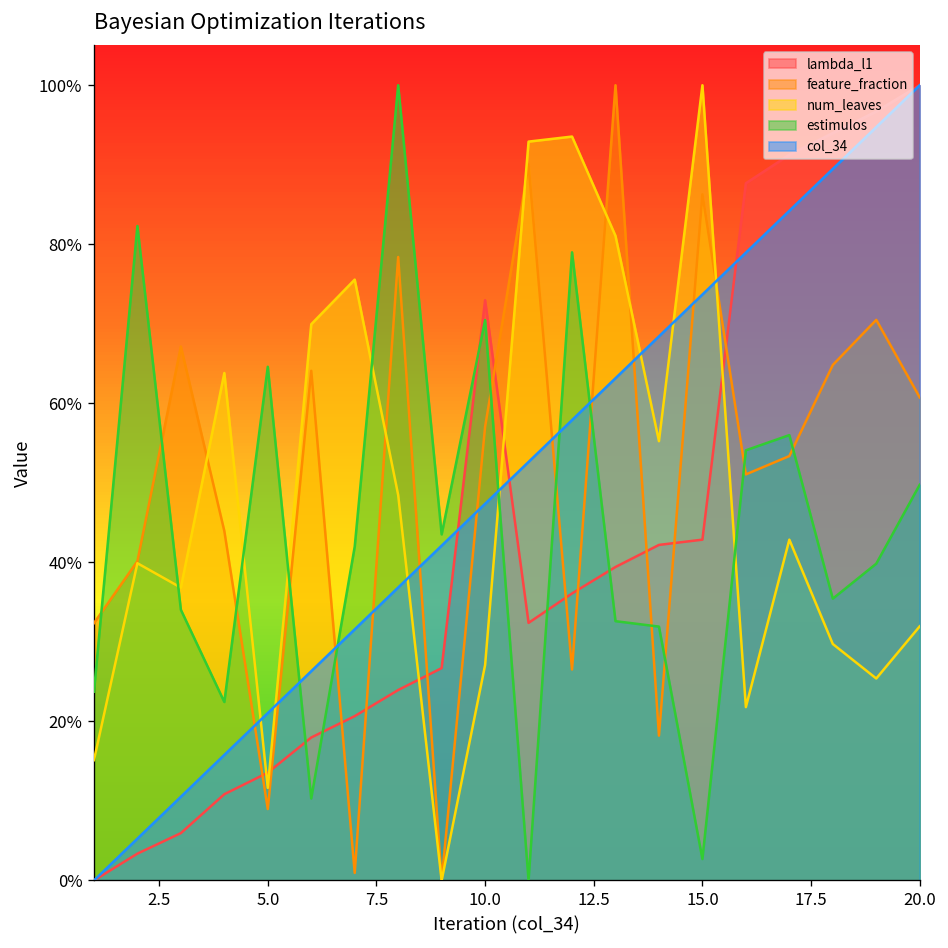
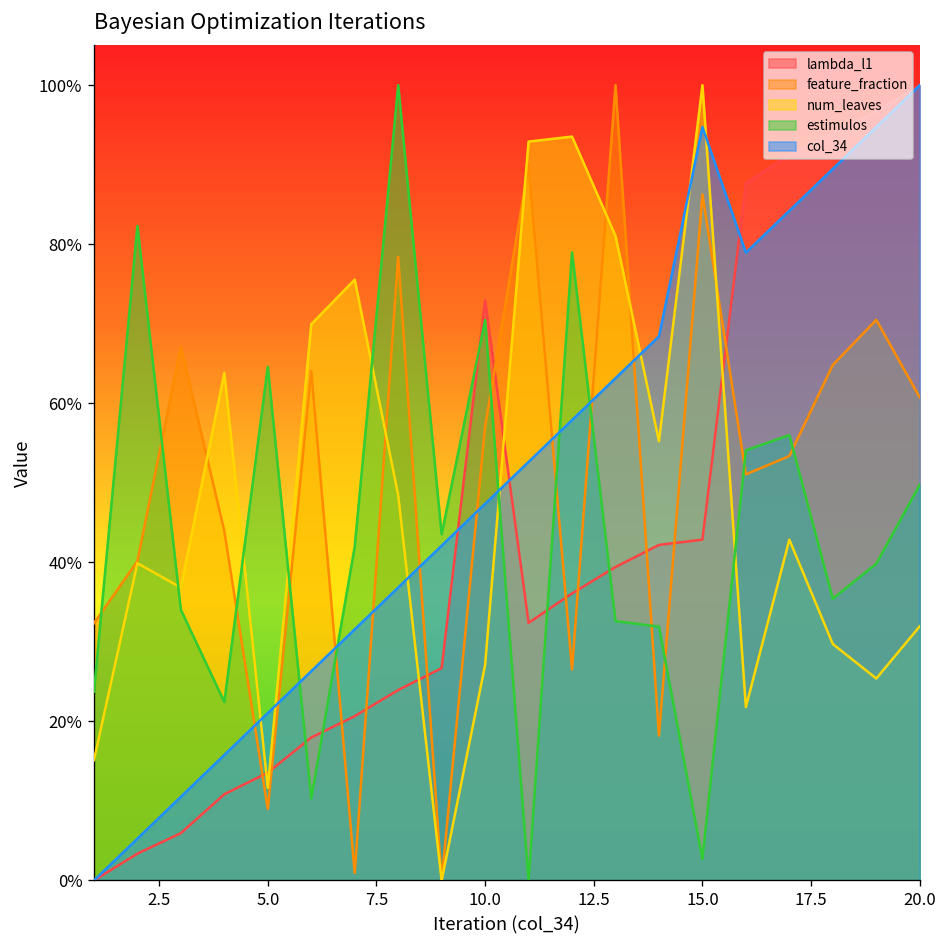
  {
    "lambda_l1": {
      "5.0": "14%",
      "10.0": "73%",
      "15.0": "43%"
    },
    "estimulos": {
      "5.0": "65%",
      "10.0": "70%",
      "15.0": "3%",
      "20.0": "50%"
    },
    "col_34": {
      "5.0": "21%",
      "10.0": "47%",
-     "15.0": "74%"
+     "15.0": "95%"
    }
  }
